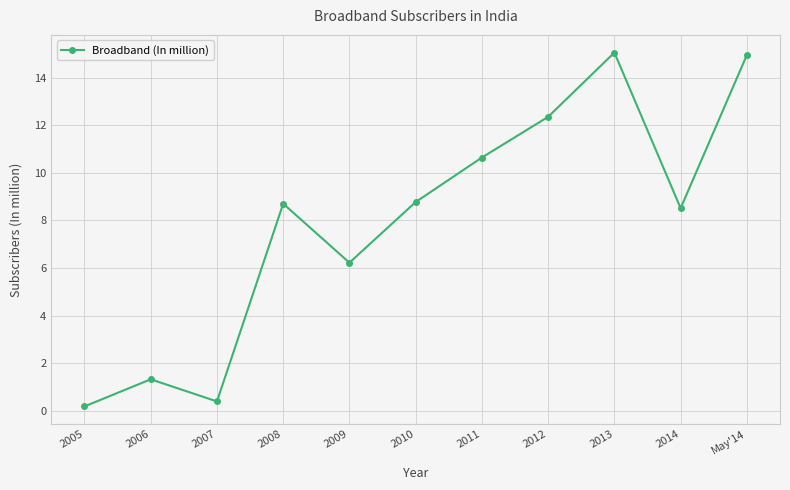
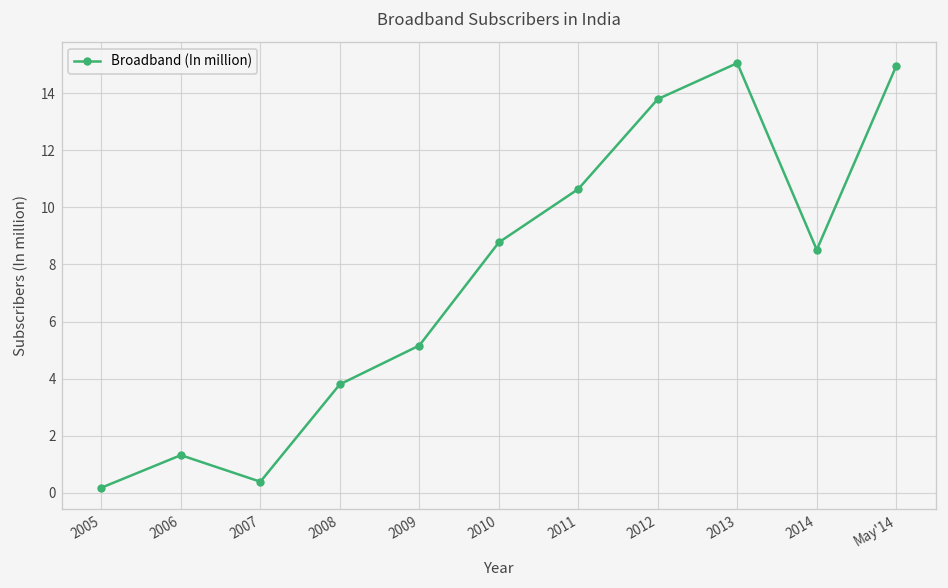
  {
    "2005": 0.2,
    "2006": 1.3,
    "2007": 0.4,
-   "2008": 8.7,
-   "2009": 6.2,
+   "2008": 3.8,
+   "2009": 5.2,
    "2010": 8.8,
    "2011": 10.6,
-   "2012": 12.4,
+   "2012": 13.8,
    "2013": 15.1,
    "2014": 8.5,
    "May'14": 15.0
  }
